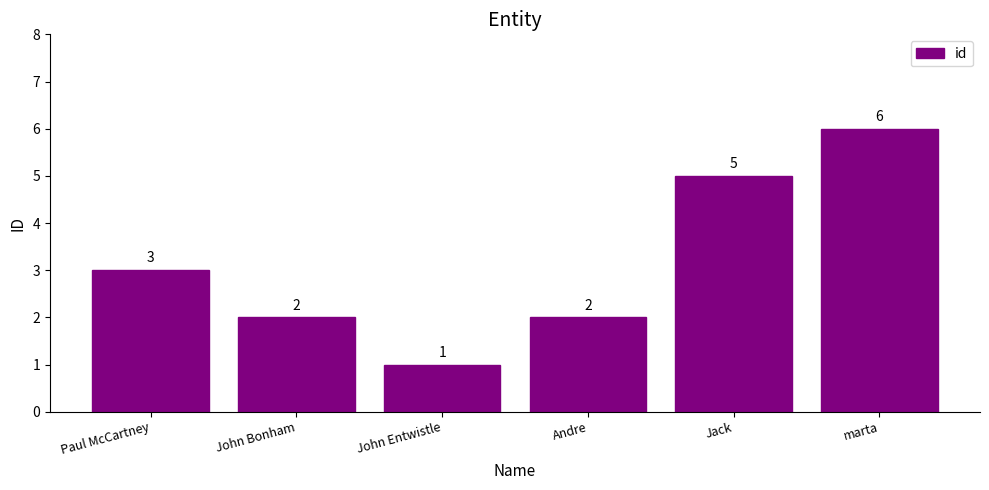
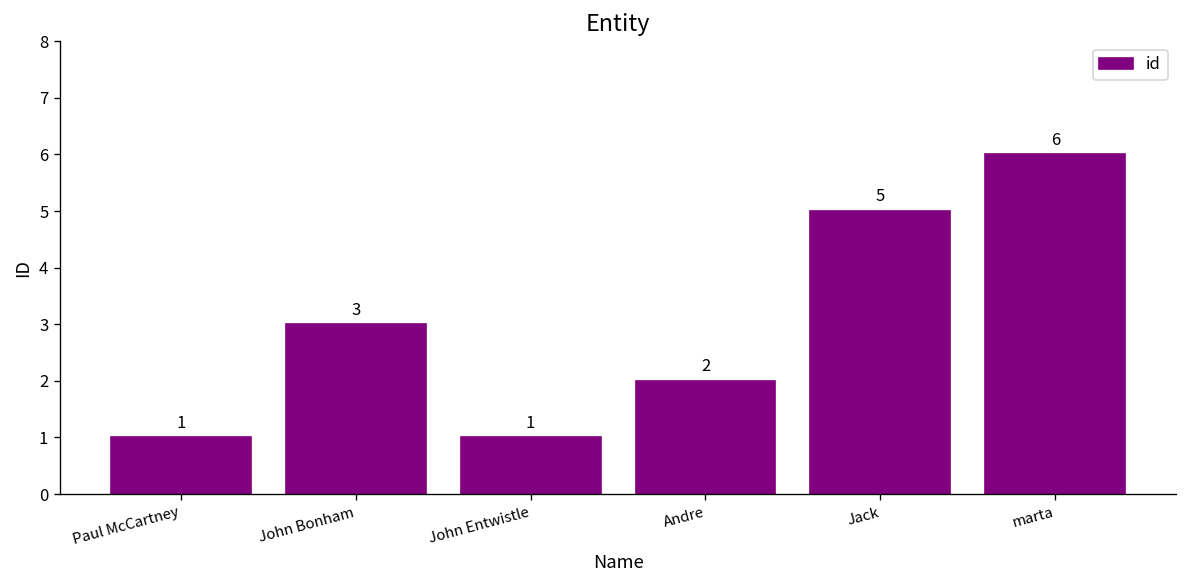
  {
-   "Paul McCartney": 3,
-   "John Bonham": 2,
+   "Paul McCartney": 1,
+   "John Bonham": 3,
    "John Entwistle": 1,
    "Andre": 2,
    "Jack": 5,
    "marta": 6
  }
